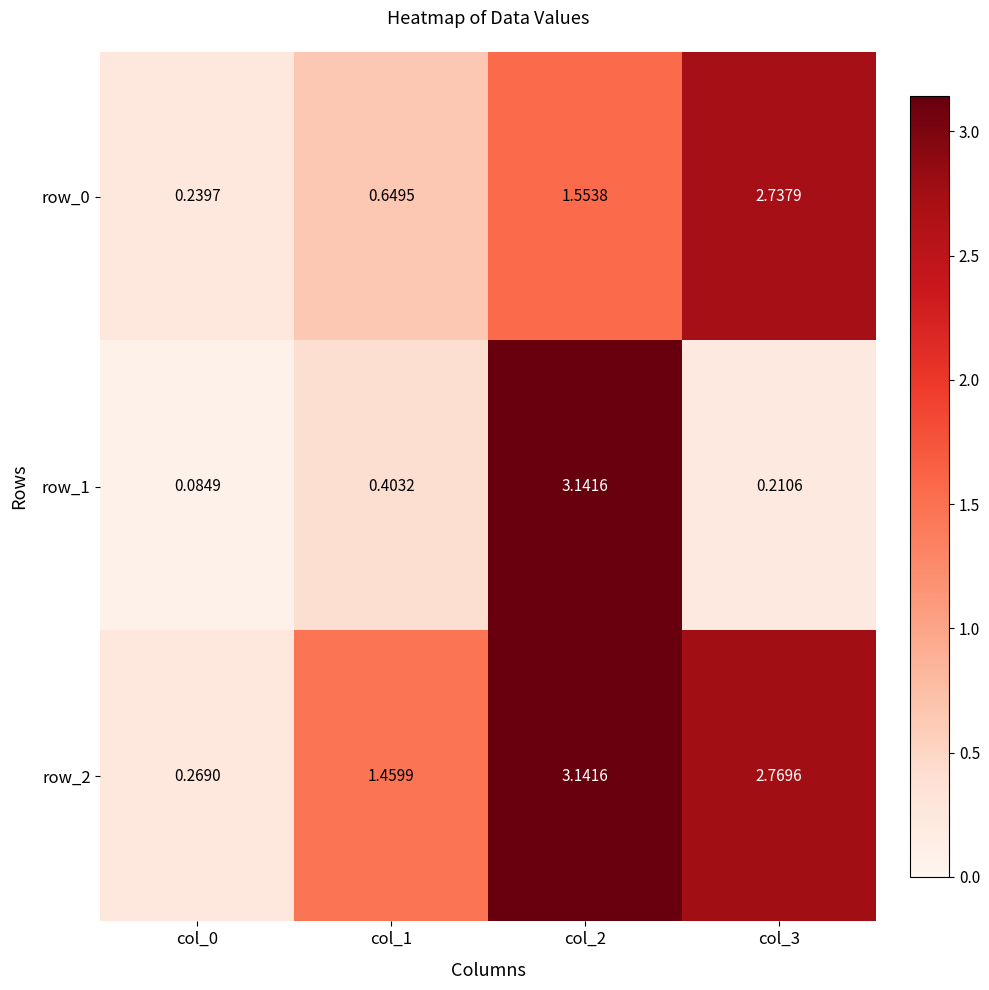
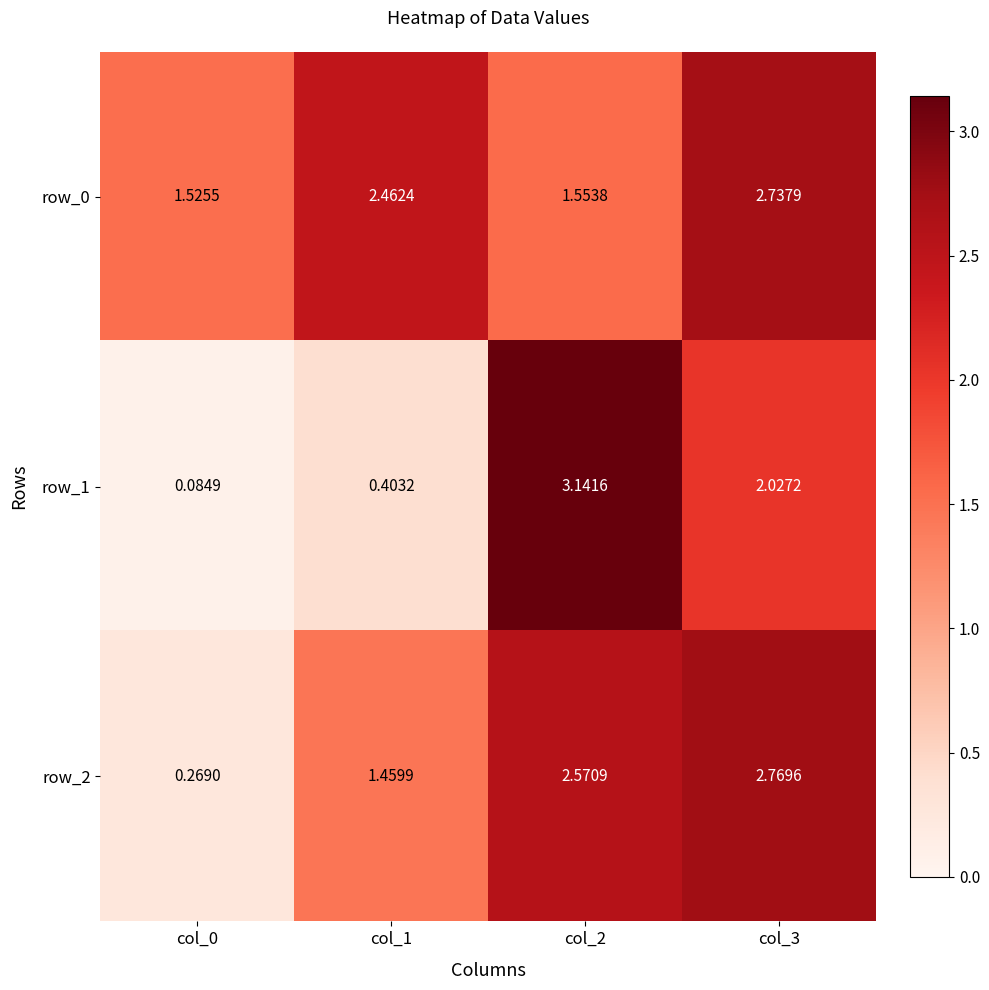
  {
    "row_0": {
-     "col_0": 0.2397,
-     "col_1": 0.6495,
+     "col_0": 1.5255,
+     "col_1": 2.4624,
      "col_2": 1.5538,
      "col_3": 2.7379
    },
    "row_1": {
      "col_0": 0.0849,
      "col_1": 0.4032,
      "col_2": 3.1416,
-     "col_3": 0.2106
+     "col_3": 2.0272
    },
    "row_2": {
      "col_0": 0.2690,
      "col_1": 1.4599,
-     "col_2": 3.1416,
+     "col_2": 2.5709,
      "col_3": 2.7696
    }
  }
